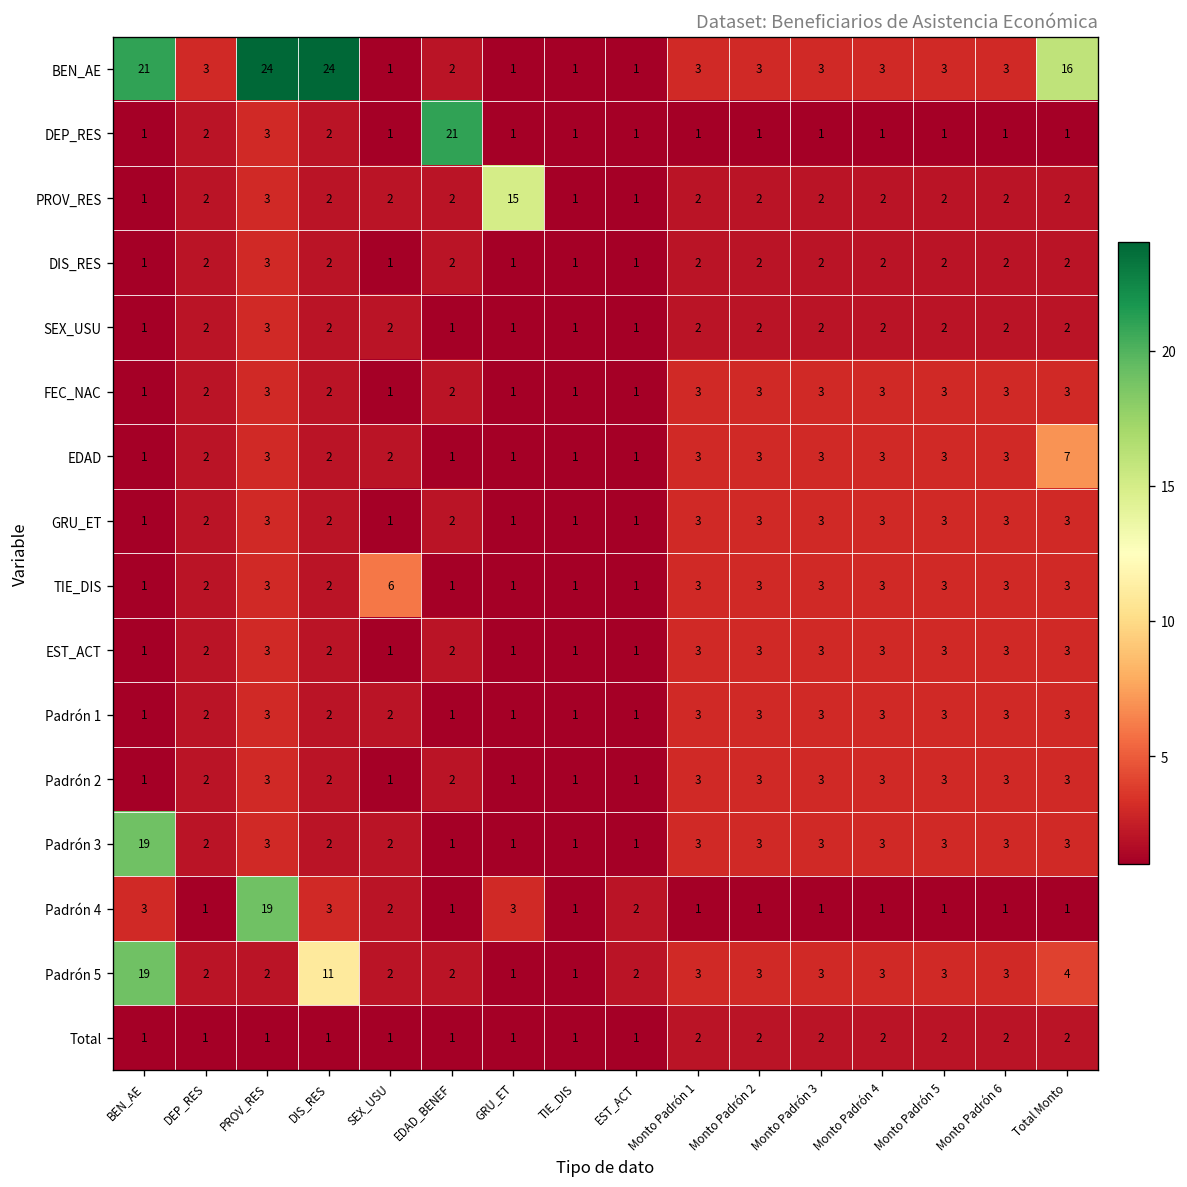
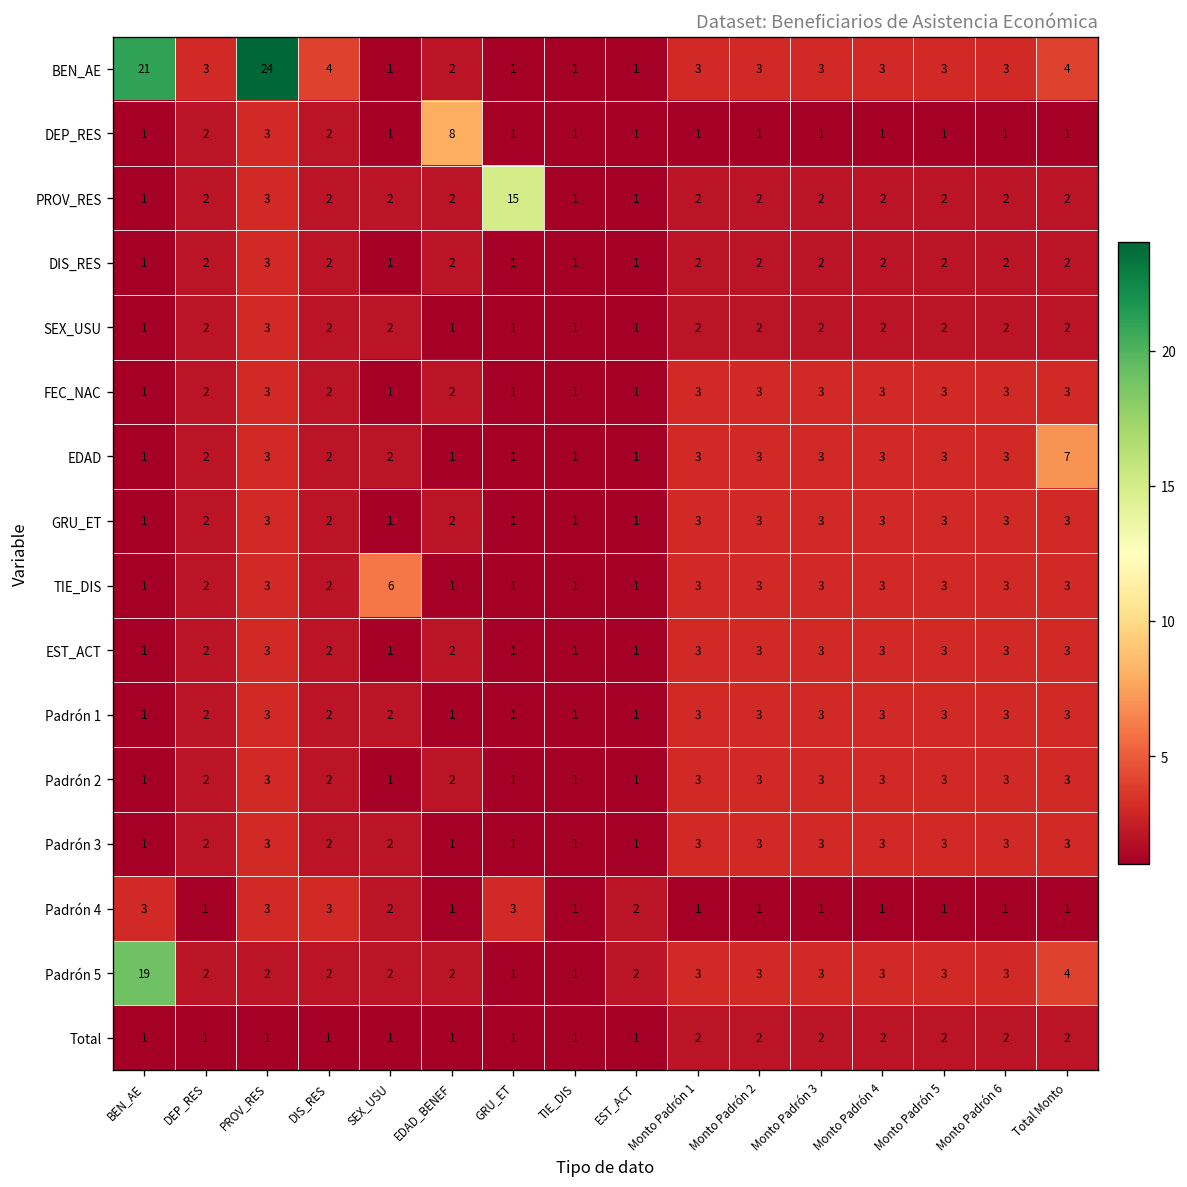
  {
    "BEN_AE": {
      "BEN_AE": 21,
      "DEP_RES": 3,
      "PROV_RES": 24,
-     "DIS_RES": 24,
+     "DIS_RES": 4,
      "SEX_USU": 1,
      "EDAD_BENEF": 2,
      "GRU_ET": 1,
      "TIE_DIS": 1,
      "EST_ACT": 1,
      "Monto Padrón 1": 3,
      "Monto Padrón 2": 3,
      "Monto Padrón 3": 3,
      "Monto Padrón 4": 3,
      "Monto Padrón 5": 3,
      "Monto Padrón 6": 3,
-     "Total Monto": 16
+     "Total Monto": 4
    },
    "DEP_RES": {
      "BEN_AE": 1,
      "DEP_RES": 2,
      "PROV_RES": 3,
      "DIS_RES": 2,
      "SEX_USU": 1,
-     "EDAD_BENEF": 21,
+     "EDAD_BENEF": 8,
      "GRU_ET": 1,
      "TIE_DIS": 1,
      "EST_ACT": 1,
      "Monto Padrón 1": 1,
      "Monto Padrón 2": 1,
      "Monto Padrón 3": 1,
      "Monto Padrón 4": 1,
      "Monto Padrón 5": 1,
      "Monto Padrón 6": 1,
      "Total Monto": 1
    },
    "Padrón 3": {
-     "BEN_AE": 19,
+     "BEN_AE": 1,
      "DEP_RES": 2,
      "PROV_RES": 3,
      "DIS_RES": 2,
      "SEX_USU": 2,
      "EDAD_BENEF": 1,
      "GRU_ET": 1,
      "TIE_DIS": 1,
      "EST_ACT": 1,
      "Monto Padrón 1": 3,
      "Monto Padrón 2": 3,
      "Monto Padrón 3": 3,
      "Monto Padrón 4": 3,
      "Monto Padrón 5": 3,
      "Monto Padrón 6": 3,
      "Total Monto": 3
    },
    "Padrón 4": {
      "BEN_AE": 3,
      "DEP_RES": 1,
-     "PROV_RES": 19,
+     "PROV_RES": 3,
      "DIS_RES": 3,
      "SEX_USU": 2,
      "EDAD_BENEF": 1,
      "GRU_ET": 3,
      "TIE_DIS": 1,
      "EST_ACT": 2,
      "Monto Padrón 1": 1,
      "Monto Padrón 2": 1,
      "Monto Padrón 3": 1,
      "Monto Padrón 4": 1,
      "Monto Padrón 5": 1,
      "Monto Padrón 6": 1,
      "Total Monto": 1
    },
    "Padrón 5": {
      "BEN_AE": 19,
      "DEP_RES": 2,
      "PROV_RES": 2,
-     "DIS_RES": 11,
+     "DIS_RES": 2,
      "SEX_USU": 2,
      "EDAD_BENEF": 2,
      "GRU_ET": 1,
      "TIE_DIS": 1,
      "EST_ACT": 2,
      "Monto Padrón 1": 3,
      "Monto Padrón 2": 3,
      "Monto Padrón 3": 3,
      "Monto Padrón 4": 3,
      "Monto Padrón 5": 3,
      "Monto Padrón 6": 3,
      "Total Monto": 4
    }
  }
